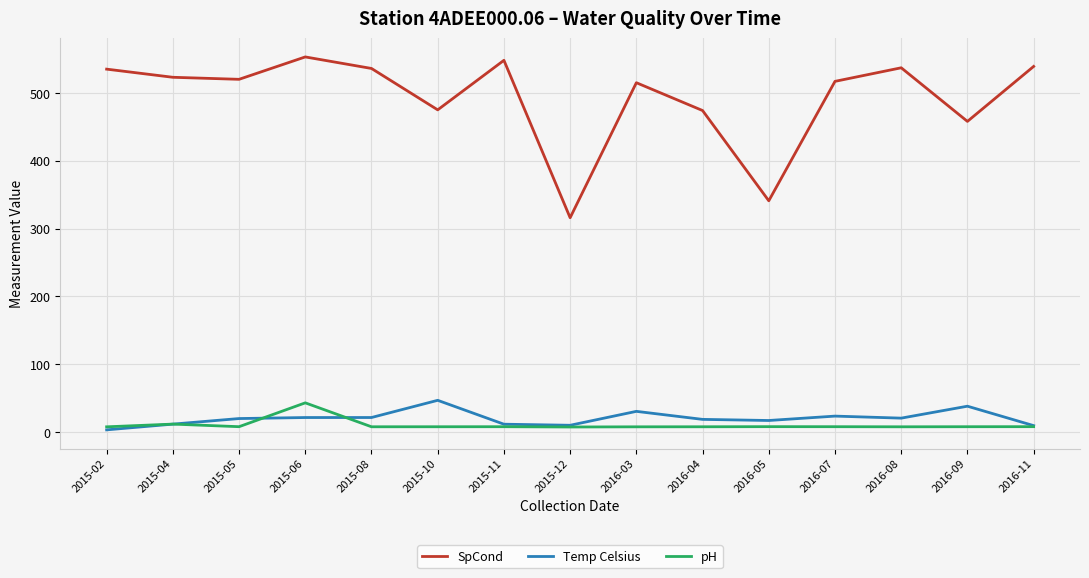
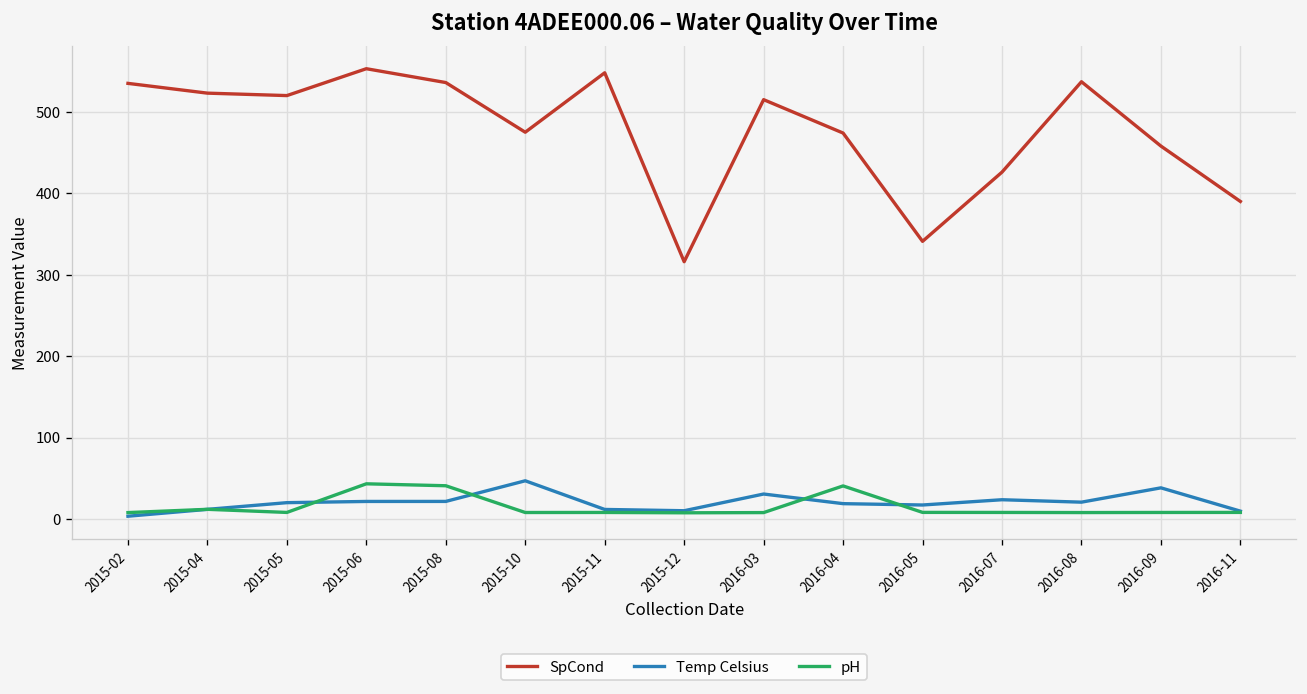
  {
    "SpCond": {
      "2015-02": 540,
      "2015-04": 520,
      "2015-05": 520,
      "2015-06": 550,
      "2015-08": 540,
      "2015-10": 480,
      "2015-11": 550,
      "2015-12": 320,
      "2016-03": 520,
      "2016-04": 470,
      "2016-05": 340,
-     "2016-07": 520,
+     "2016-07": 430,
      "2016-08": 540,
      "2016-09": 460,
-     "2016-11": 540
+     "2016-11": 390
    },
    "Temp Celsius": {
      "2015-02": 0,
      "2015-05": 20,
      "2015-06": 20,
      "2015-08": 20,
      "2015-10": 50,
      "2016-03": 30,
      "2016-04": 20,
      "2016-05": 20,
      "2016-07": 20,
      "2016-08": 20,
      "2016-09": 40
    },
    "pH": {
      "2015-02": 10,
      "2015-05": 10,
      "2015-06": 40,
-     "2015-08": 10,
+     "2015-08": 40,
      "2015-10": 10,
      "2016-03": 10,
-     "2016-04": 10,
+     "2016-04": 40,
      "2016-05": 10,
      "2016-07": 10,
      "2016-08": 10,
      "2016-09": 10
    }
  }
